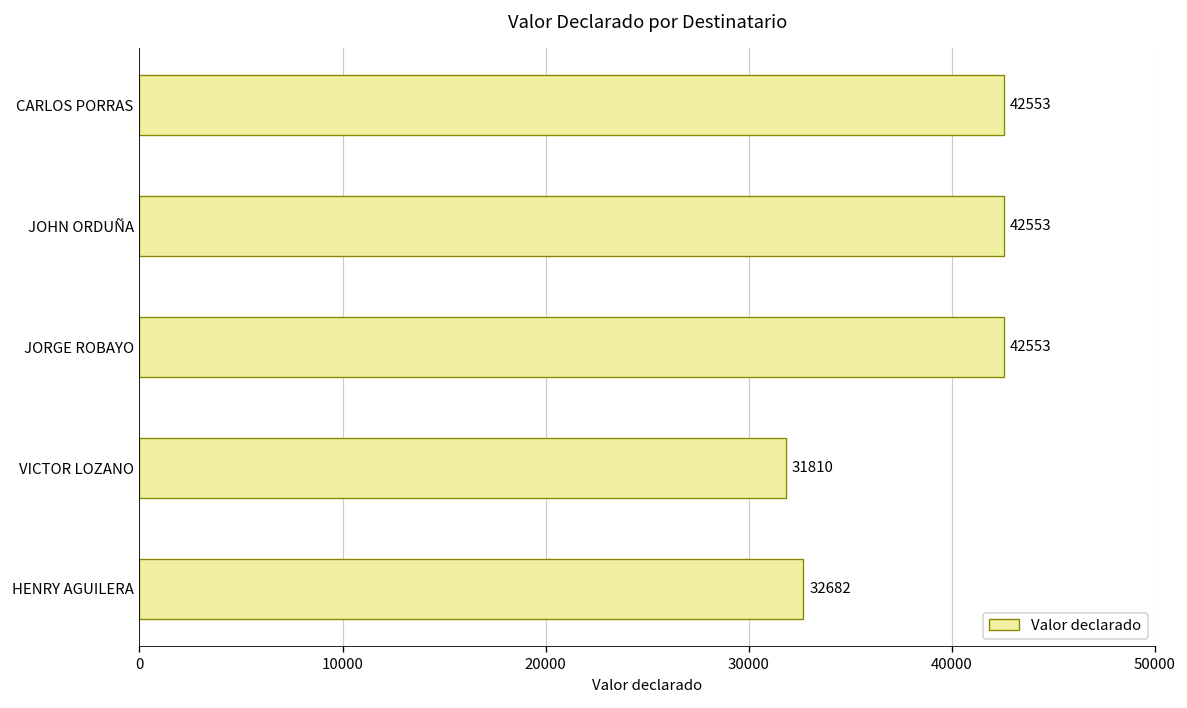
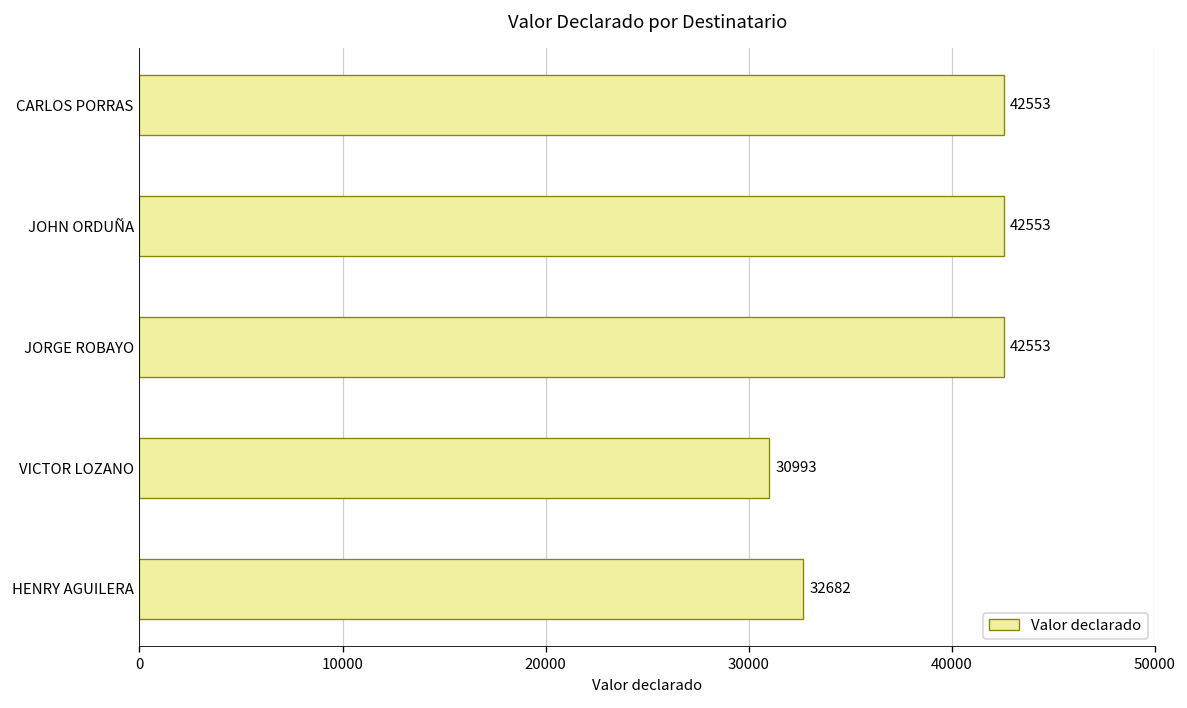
  {
    "CARLOS PORRAS": 42553,
    "JOHN ORDUÑA": 42553,
    "JORGE ROBAYO": 42553,
-   "VICTOR LOZANO": 31810,
+   "VICTOR LOZANO": 30993,
    "HENRY AGUILERA": 32682
  }
